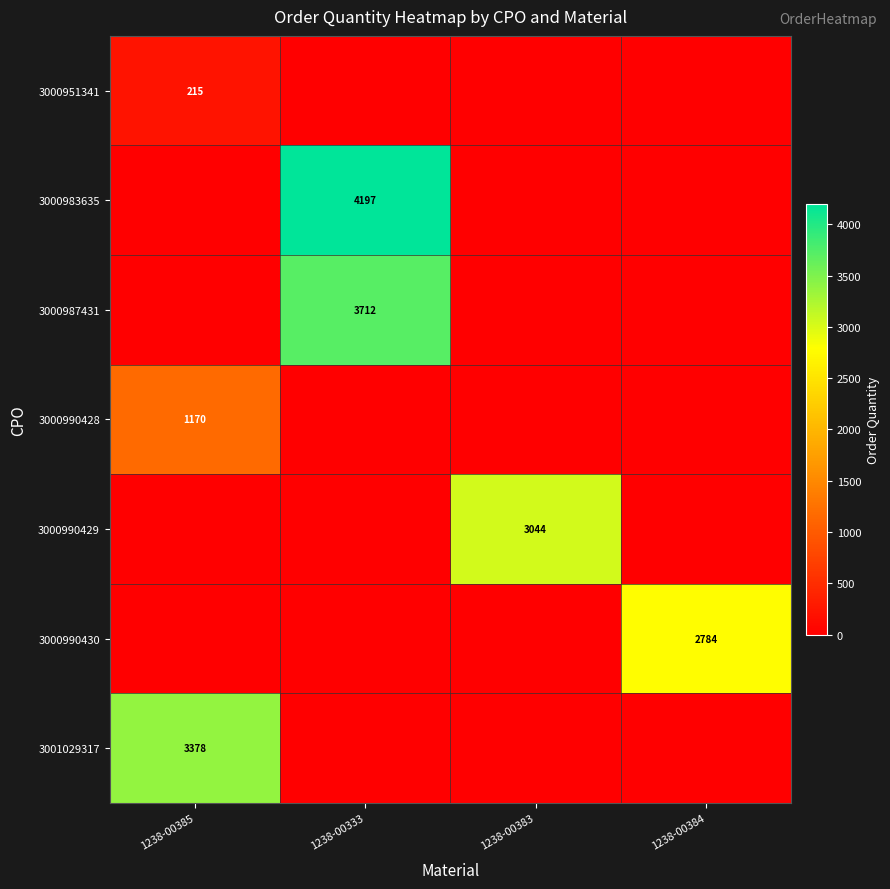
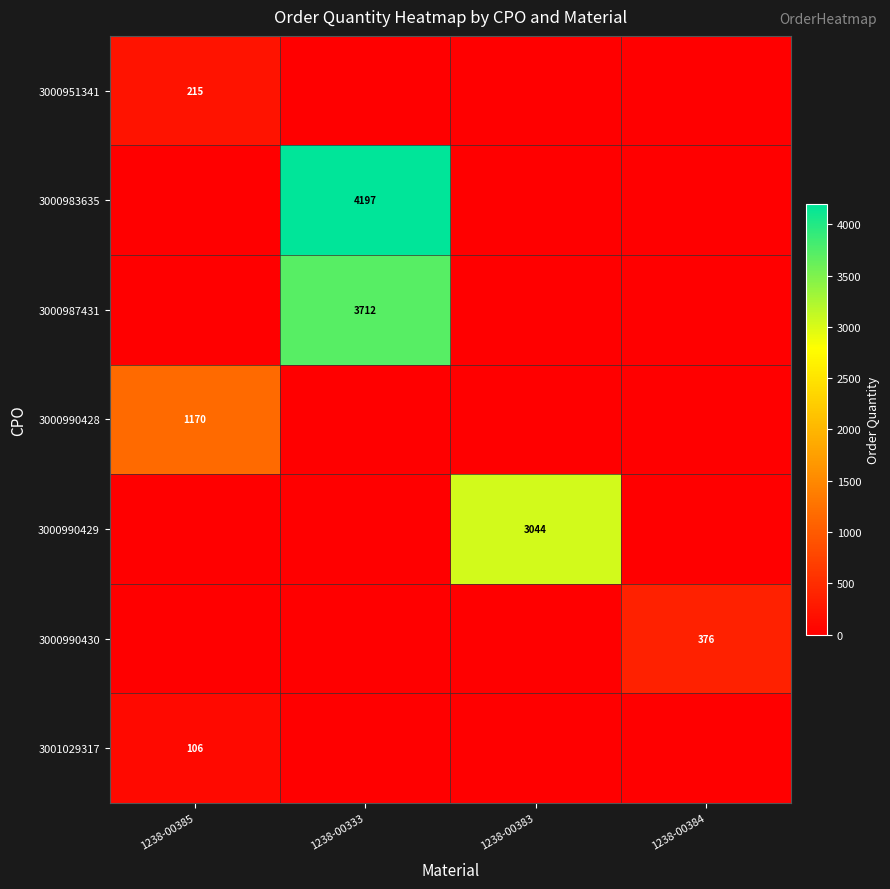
  {
    "3000951341": {
      "1238-00385": 215
    },
    "3000983635": {
      "1238-00333": 4197
    },
    "3000987431": {
      "1238-00333": 3712
    },
    "3000990428": {
      "1238-00385": 1170
    },
    "3000990429": {
      "1238-00383": 3044
    },
    "3000990430": {
-     "1238-00384": 2784
+     "1238-00384": 376
    },
    "3001029317": {
-     "1238-00385": 3378
+     "1238-00385": 106
    }
  }
